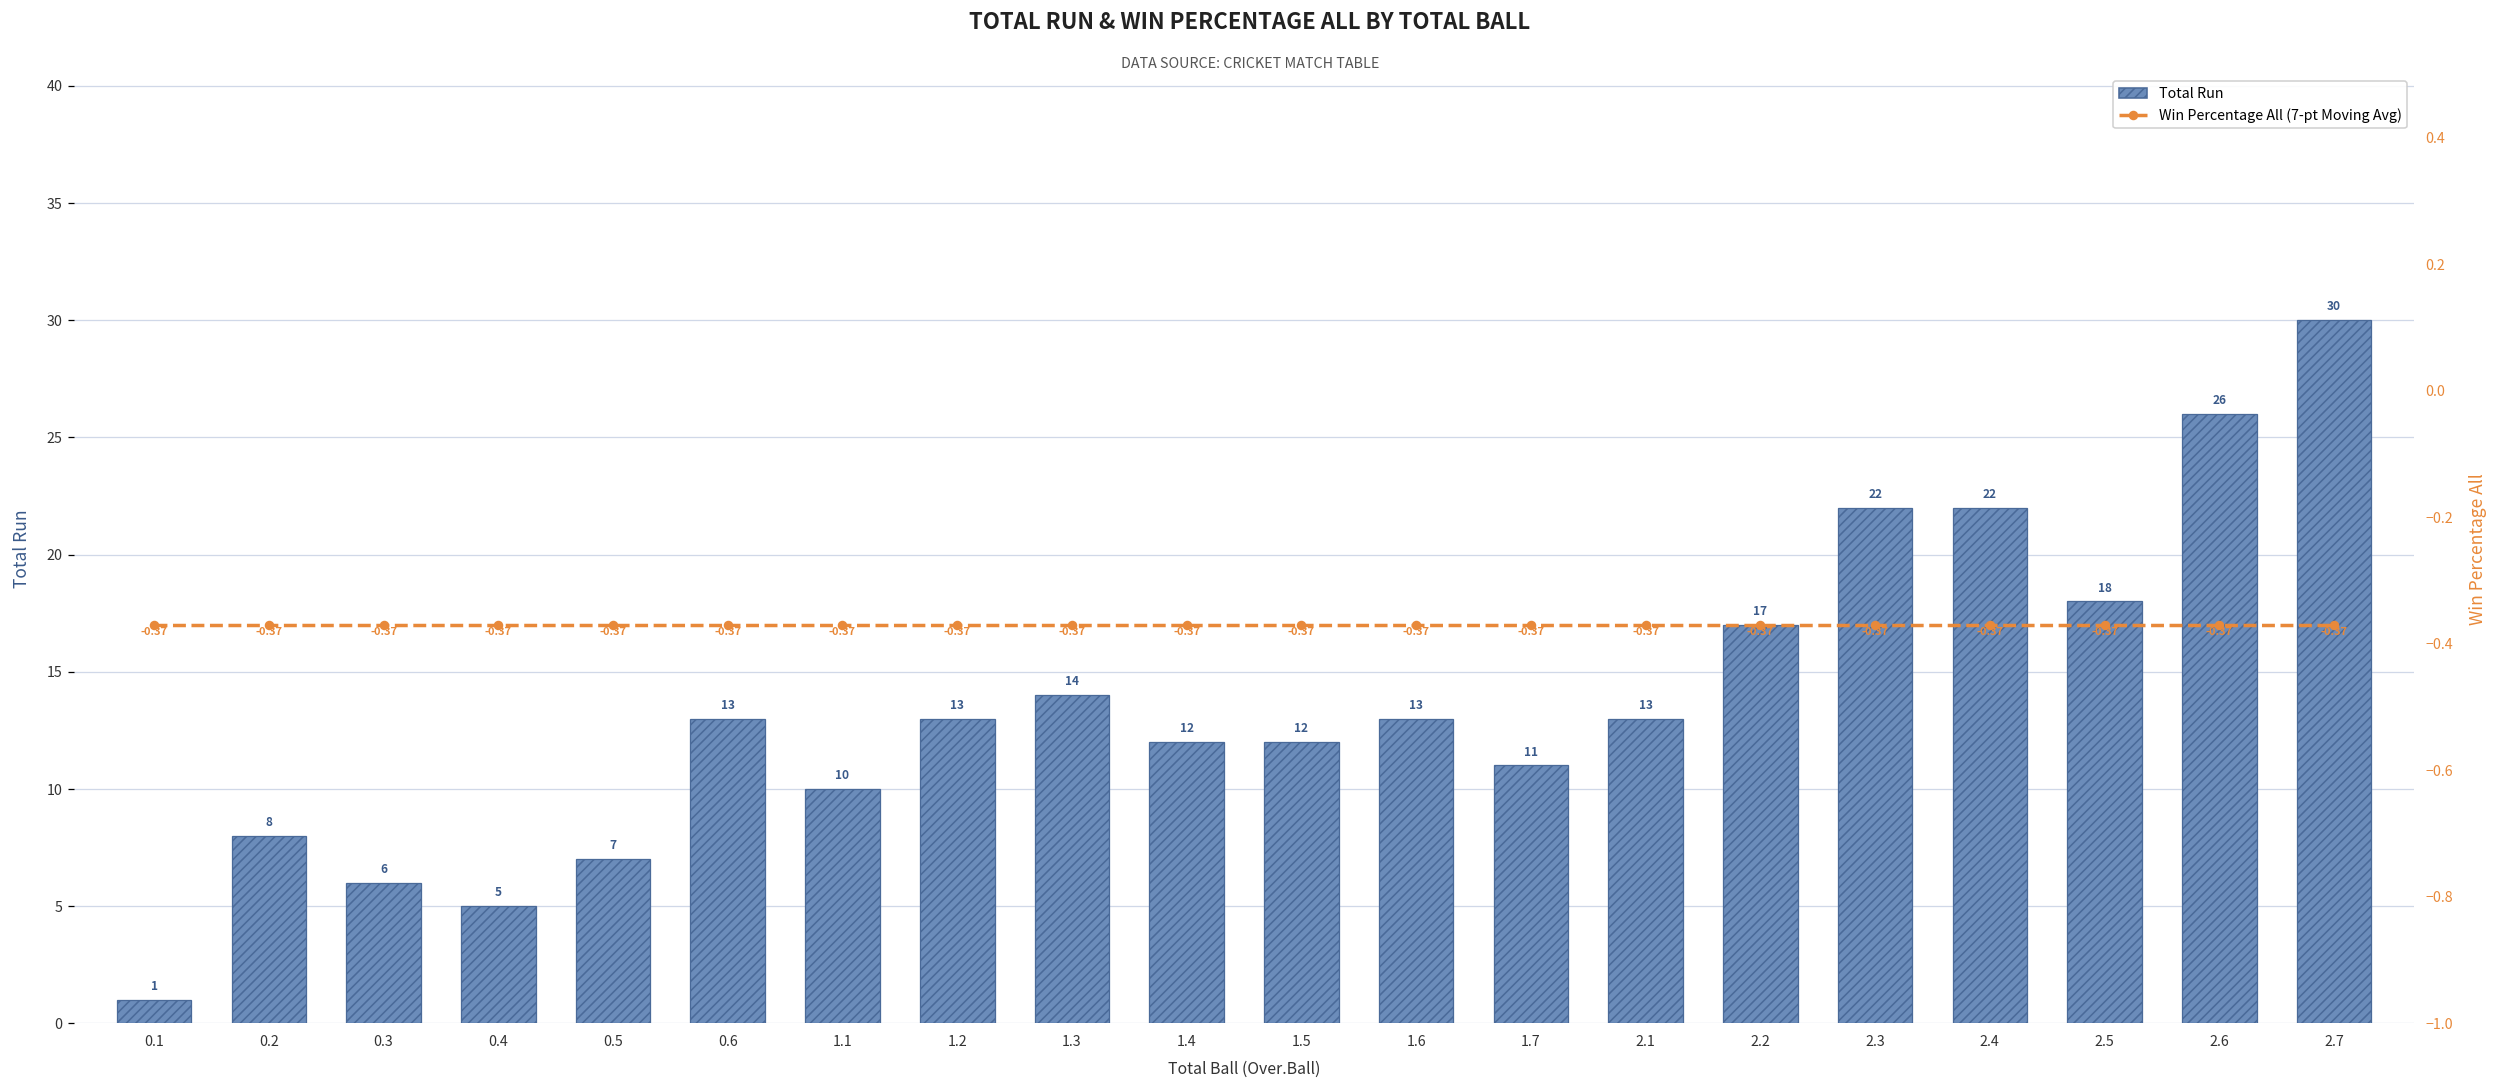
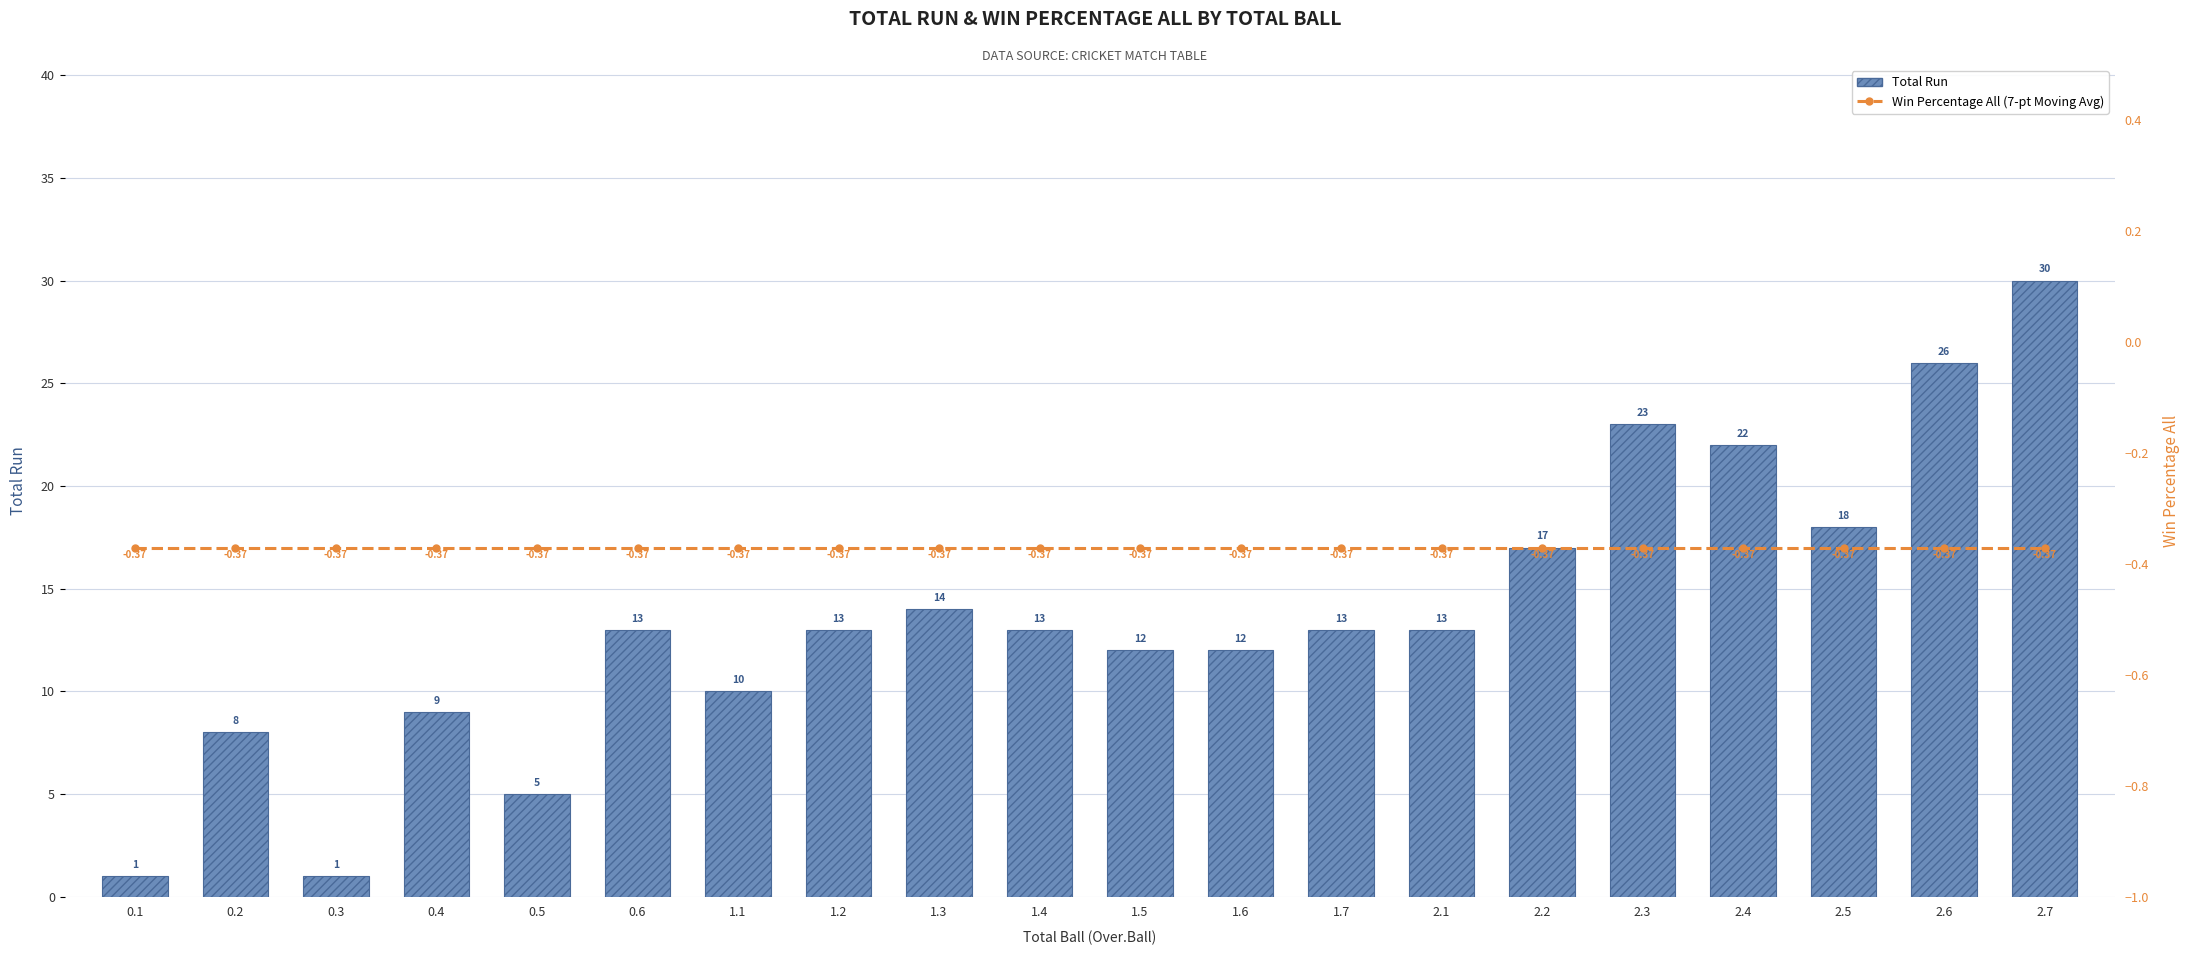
  {
    "Total Run": {
      "0.1": 1,
      "0.2": 8,
-     "0.3": 6,
-     "0.4": 5,
-     "0.5": 7,
+     "0.3": 1,
+     "0.4": 9,
+     "0.5": 5,
      "0.6": 13,
      "1.1": 10,
      "1.2": 13,
      "1.3": 14,
-     "1.4": 12,
+     "1.4": 13,
      "1.5": 12,
-     "1.6": 13,
-     "1.7": 11,
+     "1.6": 12,
+     "1.7": 13,
      "2.1": 13,
      "2.2": 17,
-     "2.3": 22,
+     "2.3": 23,
      "2.4": 22,
      "2.5": 18,
      "2.6": 26,
      "2.7": 30
    },
    "Win Percentage All (7-pt Moving Avg)": {
      "0.1": -0.37,
      "0.2": -0.37,
      "0.3": -0.37,
      "0.4": -0.37,
      "0.5": -0.37,
      "0.6": -0.37,
      "1.1": -0.37,
      "1.2": -0.37,
      "1.3": -0.37,
      "1.4": -0.37,
      "1.5": -0.37,
      "1.6": -0.37,
      "1.7": -0.37,
      "2.1": -0.37,
      "2.2": -0.37,
      "2.3": -0.37,
      "2.4": -0.37,
      "2.5": -0.37,
      "2.6": -0.37,
      "2.7": -0.37
    }
  }
